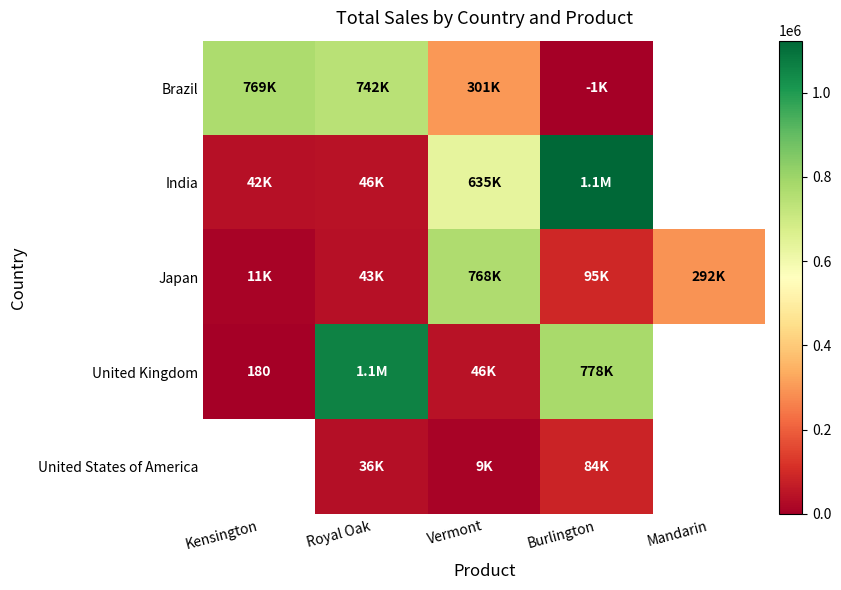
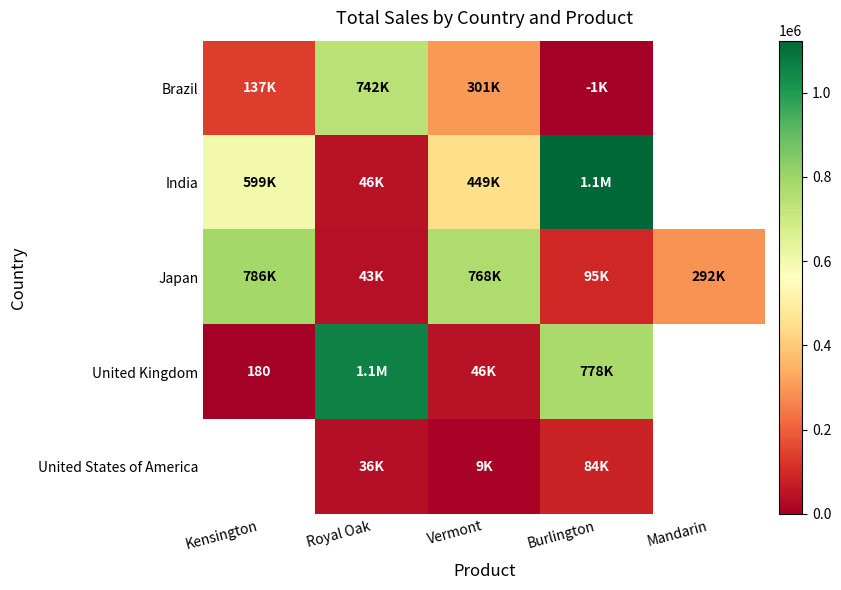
  {
    "Brazil": {
-     "Kensington": "769K",
+     "Kensington": "137K",
      "Royal Oak": "742K",
      "Vermont": "301K",
      "Burlington": "-1K"
    },
    "India": {
-     "Kensington": "42K",
+     "Kensington": "599K",
      "Royal Oak": "46K",
-     "Vermont": "635K",
+     "Vermont": "449K",
      "Burlington": "1.1M"
    },
    "Japan": {
-     "Kensington": "11K",
+     "Kensington": "786K",
      "Royal Oak": "43K",
      "Vermont": "768K",
      "Burlington": "95K",
      "Mandarin": "292K"
    },
    "United Kingdom": {
      "Kensington": "180",
      "Royal Oak": "1.1M",
      "Vermont": "46K",
      "Burlington": "778K"
    },
    "United States of America": {
      "Royal Oak": "36K",
      "Vermont": "9K",
      "Burlington": "84K"
    }
  }
